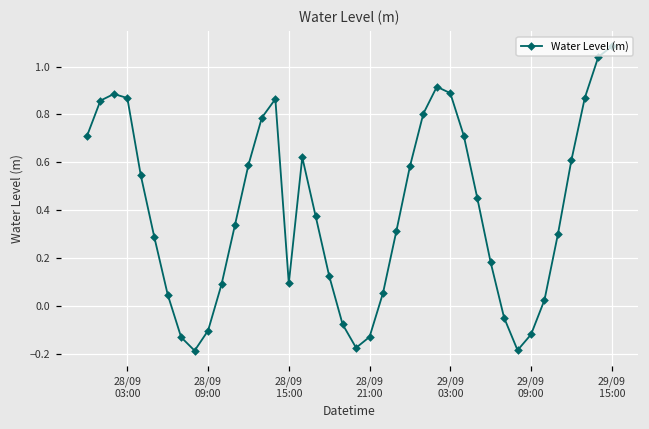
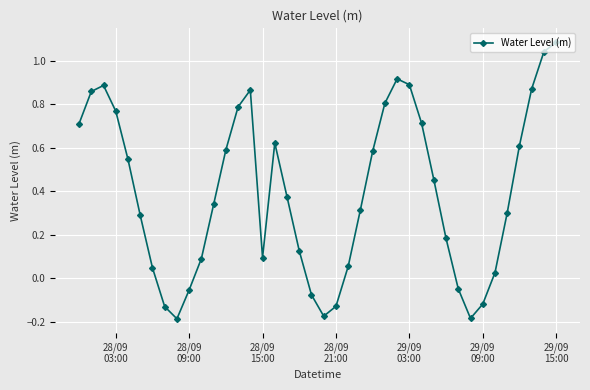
  {
-   "28/09 03:00": 0.87,
-   "28/09 09:00": -0.10,
+   "28/09 03:00": 0.77,
+   "28/09 09:00": -0.05,
    "28/09 15:00": 0.09,
    "28/09 21:00": -0.13,
    "29/09 03:00": 0.89,
    "29/09 09:00": -0.12
  }
